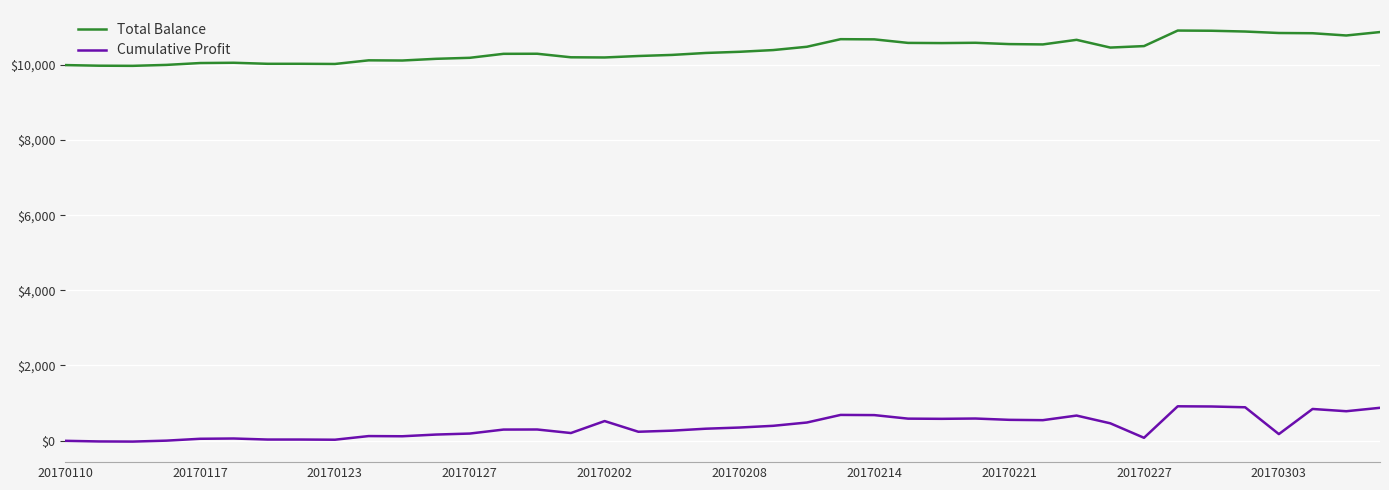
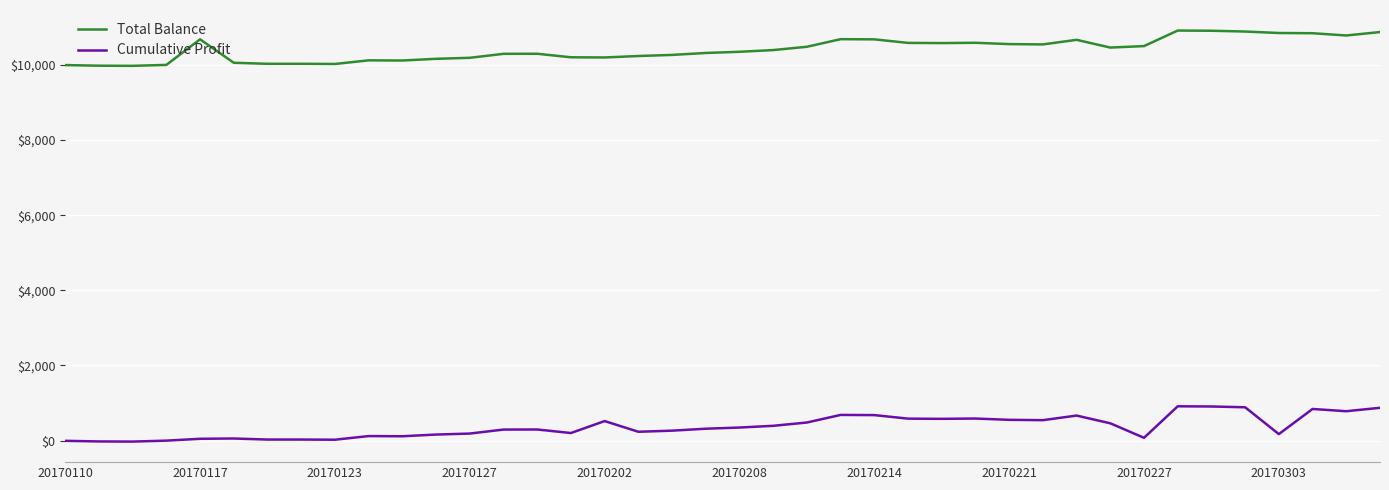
  {
    "Total Balance": {
      "20170110": "$10,000",
-     "20170117": "$10,000",
+     "20170117": "$10,700",
      "20170123": "$10,000",
      "20170127": "$10,200",
      "20170202": "$10,200",
      "20170208": "$10,300",
      "20170214": "$10,700",
      "20170221": "$10,600",
      "20170227": "$10,500",
      "20170303": "$10,800"
    },
    "Cumulative Profit": {
      "20170110": "$0",
      "20170117": "$0",
      "20170123": "$0",
      "20170127": "$200",
      "20170202": "$500",
      "20170208": "$300",
      "20170214": "$700",
      "20170221": "$600",
      "20170227": "$100",
      "20170303": "$200"
    }
  }
